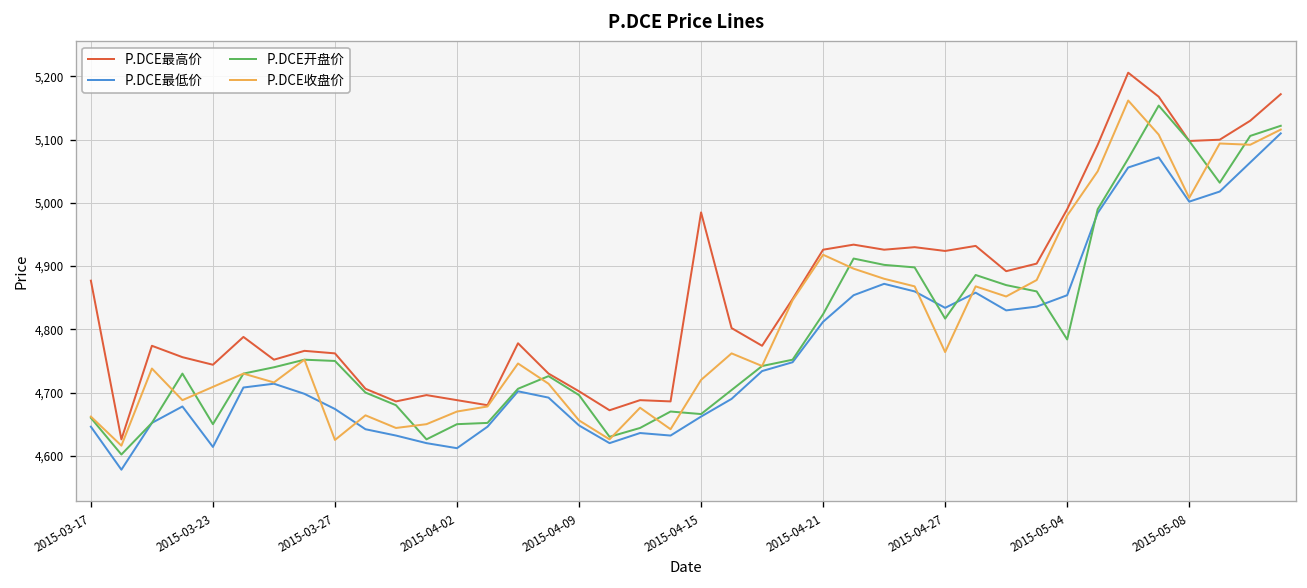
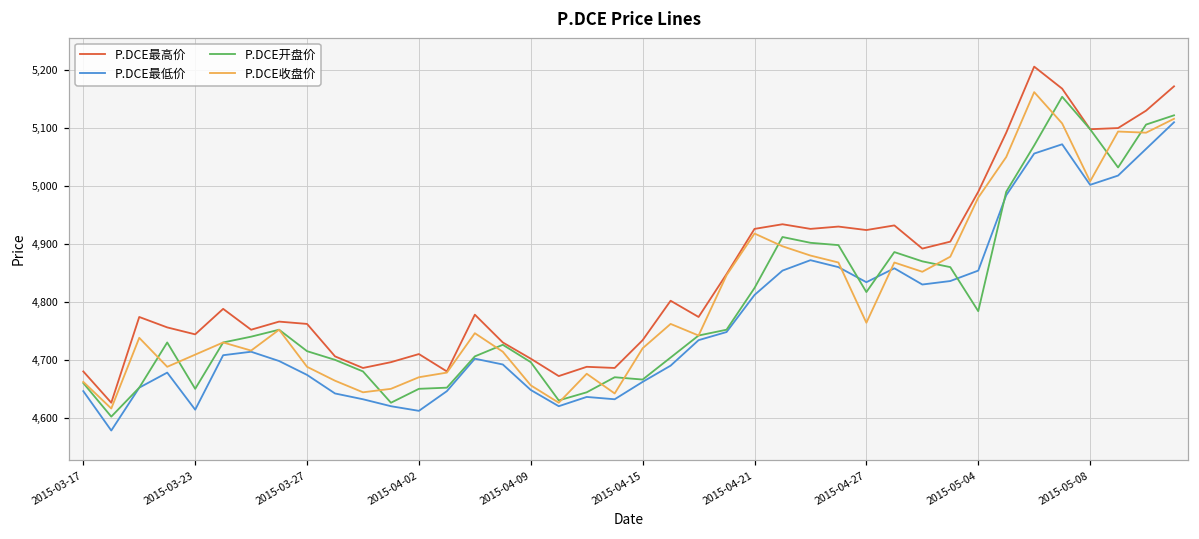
  {
    "P.DCE最高价": {
-     "2015-03-17": "4,880",
+     "2015-03-17": "4,680",
      "2015-03-23": "4,740",
      "2015-03-27": "4,760",
-     "2015-04-02": "4,690",
+     "2015-04-02": "4,710",
      "2015-04-09": "4,700",
-     "2015-04-15": "4,990",
+     "2015-04-15": "4,730",
      "2015-04-21": "4,930",
      "2015-04-27": "4,920",
      "2015-05-04": "4,990"
    },
    "P.DCE最低价": {
      "2015-03-17": "4,650",
      "2015-03-23": "4,610",
      "2015-03-27": "4,670",
      "2015-04-02": "4,610",
      "2015-04-09": "4,650",
      "2015-04-21": "4,810",
      "2015-04-27": "4,830",
      "2015-05-04": "4,850",
      "2015-05-08": "5,000"
    },
    "P.DCE开盘价": {
      "2015-03-23": "4,650",
-     "2015-03-27": "4,750",
+     "2015-03-27": "4,720",
      "2015-04-02": "4,650",
      "2015-04-09": "4,700",
      "2015-04-21": "4,820",
      "2015-04-27": "4,820",
      "2015-05-04": "4,780"
    },
    "P.DCE收盘价": {
      "2015-03-23": "4,710",
-     "2015-03-27": "4,630",
+     "2015-03-27": "4,690",
      "2015-04-02": "4,670",
      "2015-04-09": "4,660",
      "2015-04-15": "4,720",
      "2015-04-21": "4,920",
      "2015-04-27": "4,760",
      "2015-05-04": "4,980",
      "2015-05-08": "5,010"
    }
  }
